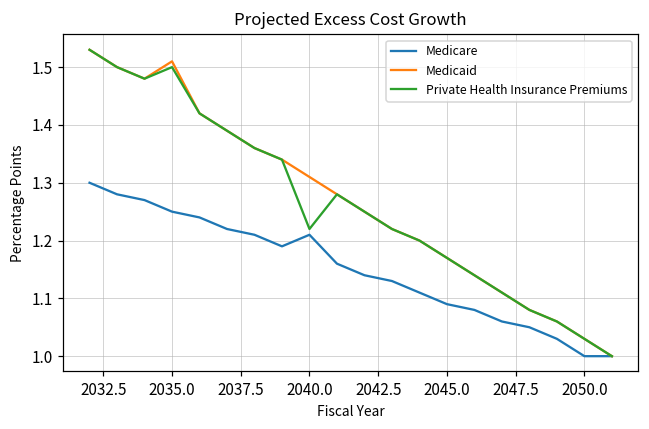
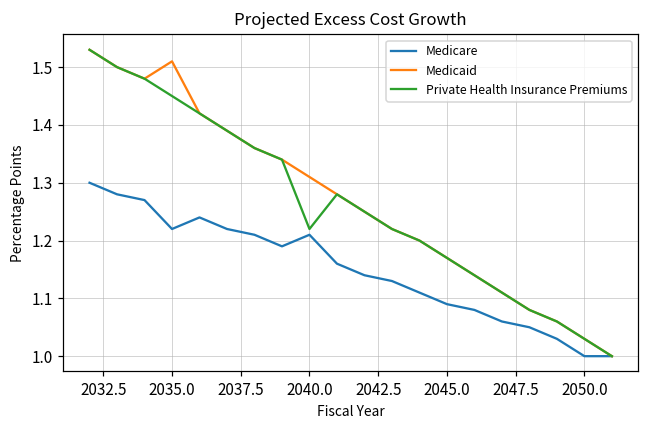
  {
    "Medicare": {
-     "2035.0": 1.25,
+     "2035.0": 1.22,
      "2040.0": 1.21,
      "2045.0": 1.09,
      "2050.0": 1.00
    },
    "Medicaid": {
      "2035.0": 1.51,
      "2040.0": 1.31
    },
    "Private Health Insurance Premiums": {
-     "2035.0": 1.50,
+     "2035.0": 1.45,
      "2040.0": 1.22
    }
  }
